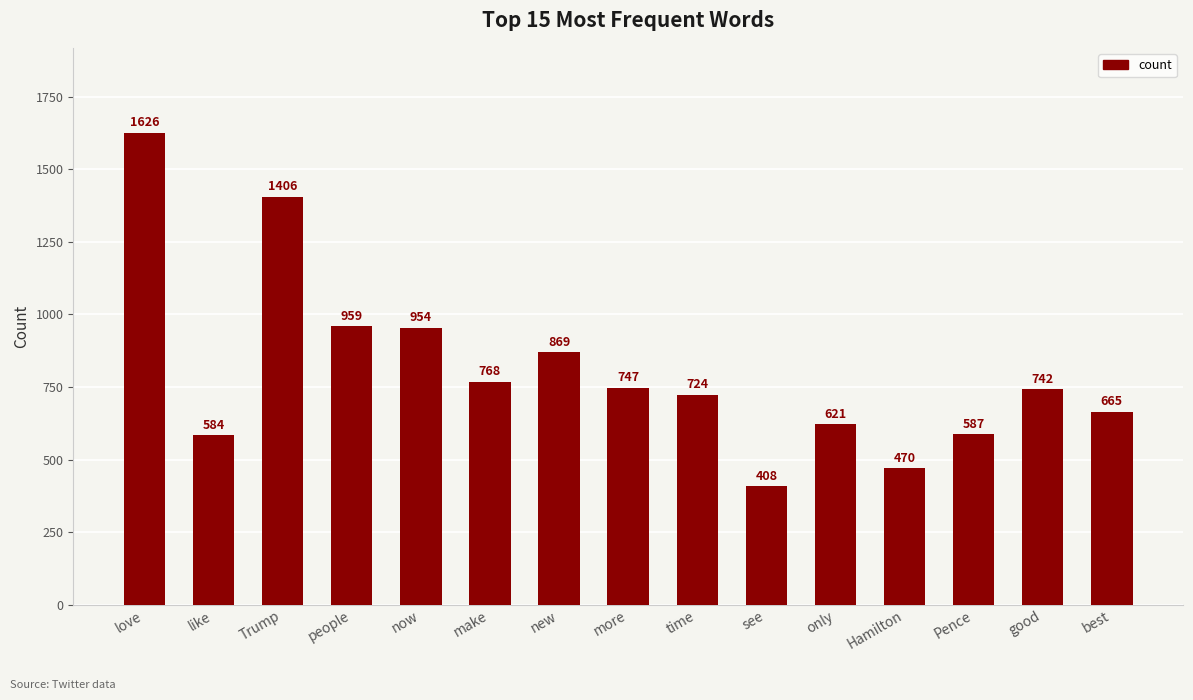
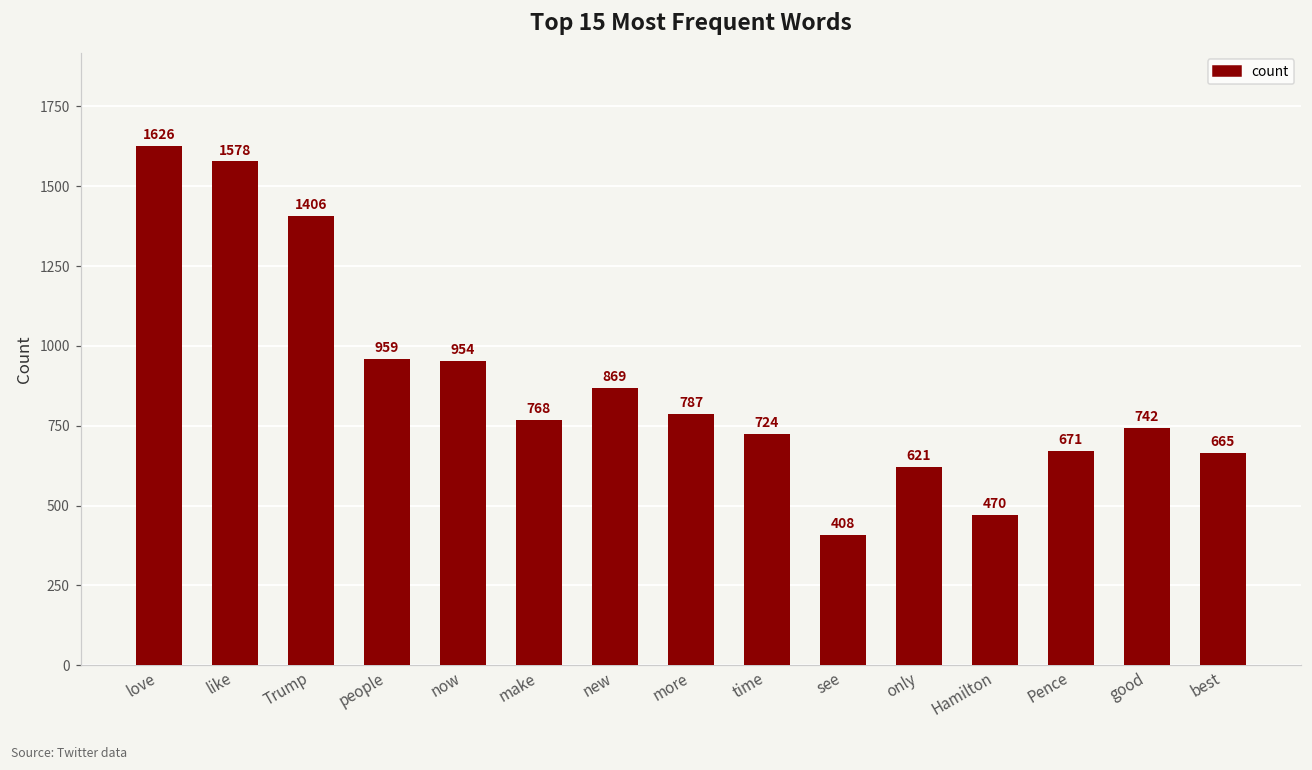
  {
    "love": 1626,
-   "like": 584,
+   "like": 1578,
    "Trump": 1406,
    "people": 959,
    "now": 954,
    "make": 768,
    "new": 869,
-   "more": 747,
+   "more": 787,
    "time": 724,
    "see": 408,
    "only": 621,
    "Hamilton": 470,
-   "Pence": 587,
+   "Pence": 671,
    "good": 742,
    "best": 665
  }
